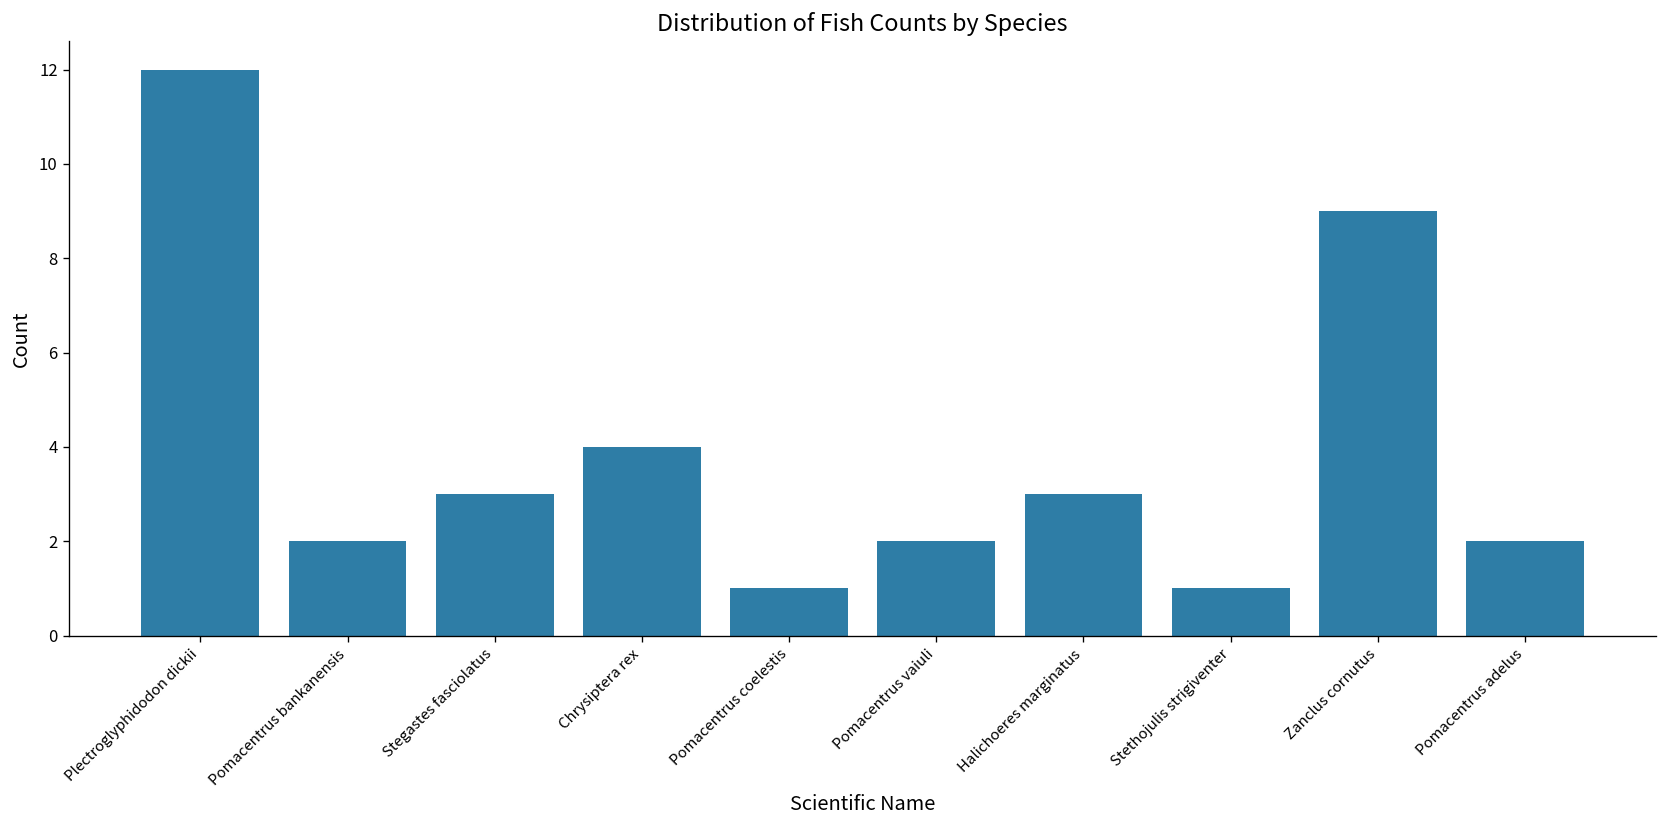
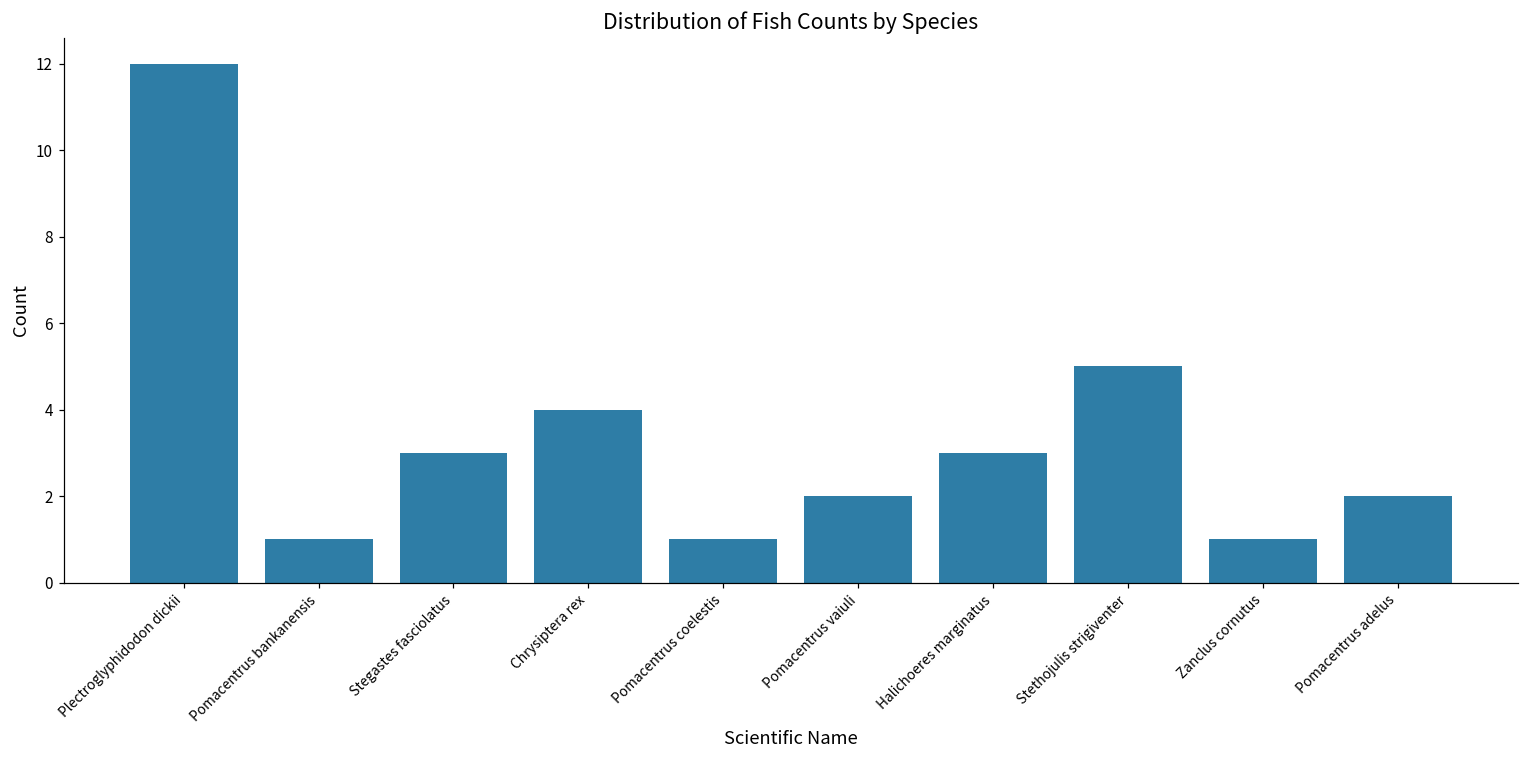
  {
    "Plectroglyphidodon dickii": 12,
-   "Pomacentrus bankanensis": 2,
+   "Pomacentrus bankanensis": 1,
    "Stegastes fasciolatus": 3,
    "Chrysiptera rex": 4,
    "Pomacentrus coelestis": 1,
    "Pomacentrus vaiuli": 2,
    "Halichoeres marginatus": 3,
-   "Stethojulis strigiventer": 1,
-   "Zanclus cornutus": 9,
+   "Stethojulis strigiventer": 5,
+   "Zanclus cornutus": 1,
    "Pomacentrus adelus": 2
  }
